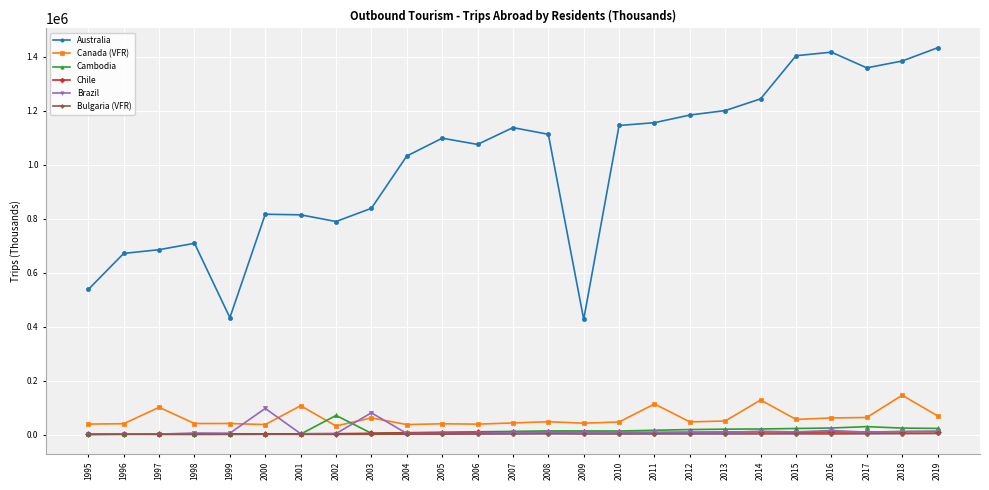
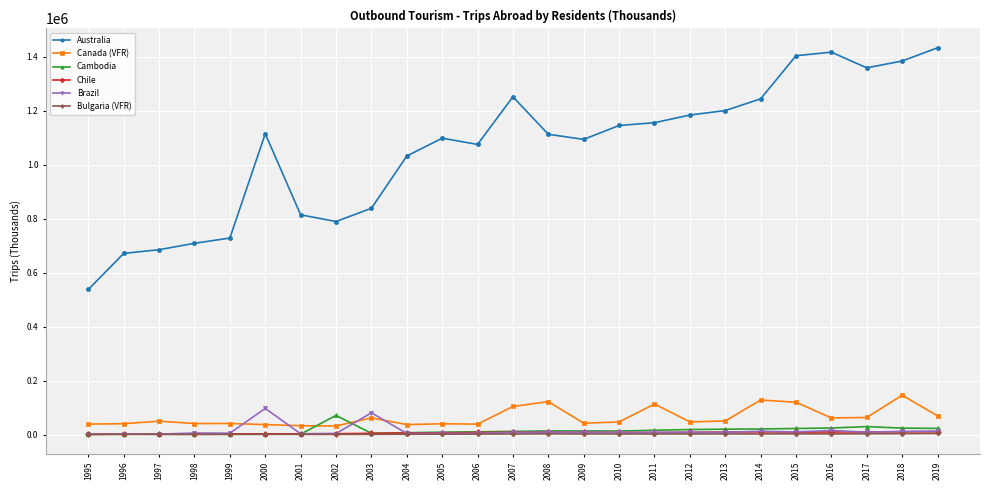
  {
    "Australia": {
      "1995": 540000,
      "1996": 670000,
      "1997": 690000,
      "1998": 710000,
-     "1999": 430000,
-     "2000": 820000,
+     "1999": 730000,
+     "2000": 1120000,
      "2001": 810000,
      "2002": 790000,
      "2003": 840000,
      "2004": 1030000,
      "2005": 1100000,
      "2006": 1080000,
-     "2007": 1140000,
+     "2007": 1250000,
      "2008": 1110000,
-     "2009": 430000,
+     "2009": 1090000,
      "2010": 1150000,
      "2011": 1160000,
      "2012": 1180000,
      "2013": 1200000,
      "2014": 1240000,
      "2015": 1400000,
      "2016": 1420000,
      "2017": 1360000,
      "2018": 1380000,
      "2019": 1430000
    },
    "Canada (VFR)": {
      "1995": 40000,
      "1996": 40000,
-     "1997": 100000,
+     "1997": 50000,
      "1998": 40000,
      "1999": 40000,
      "2000": 40000,
-     "2001": 110000,
+     "2001": 30000,
      "2002": 30000,
      "2003": 60000,
      "2004": 40000,
      "2005": 40000,
      "2006": 40000,
-     "2007": 40000,
-     "2008": 50000,
+     "2007": 100000,
+     "2008": 120000,
      "2009": 40000,
      "2010": 50000,
      "2011": 110000,
      "2012": 50000,
      "2013": 50000,
      "2014": 130000,
-     "2015": 60000,
+     "2015": 120000,
      "2016": 60000,
      "2017": 60000,
      "2018": 150000,
      "2019": 70000
    },
    "Cambodia": {
      "2002": 70000,
      "2012": 20000,
      "2013": 20000,
      "2015": 20000,
      "2017": 30000,
      "2018": 20000,
      "2019": 20000
    },
    "Brazil": {
      "2000": 100000,
      "2003": 80000
    }
  }
